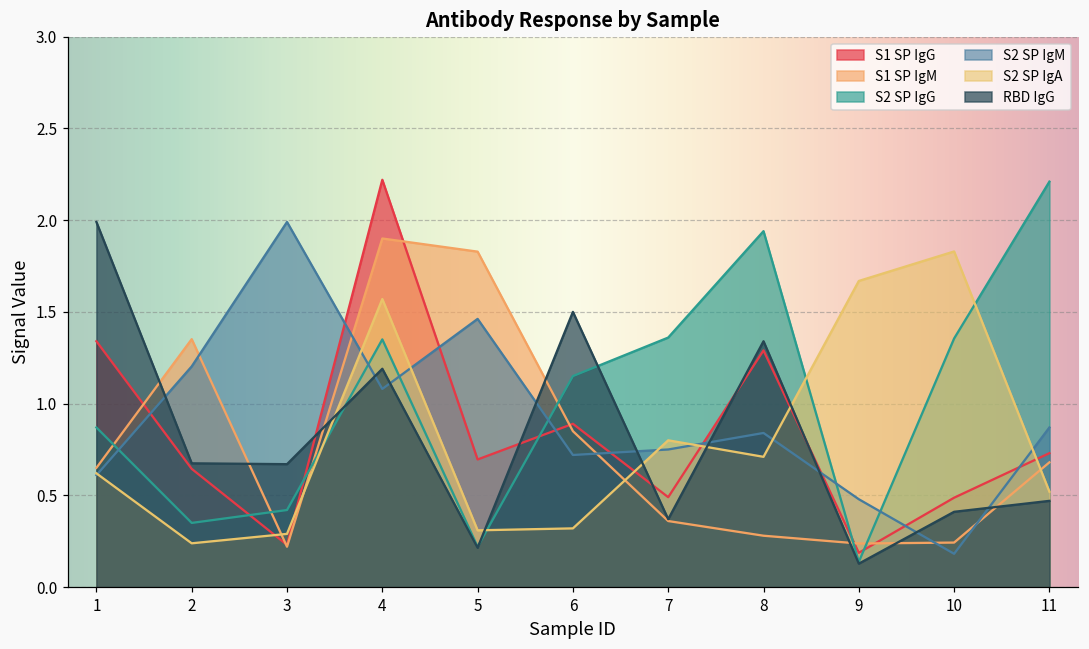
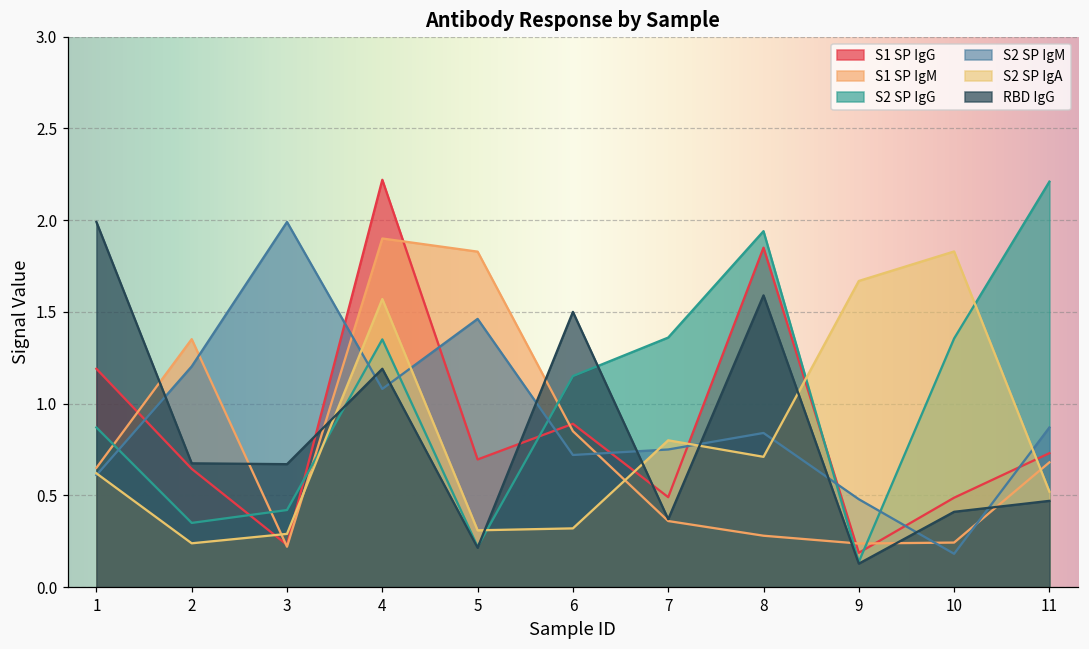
  {
    "S1 SP IgG": {
-     "1": 1.34,
+     "1": 1.19,
      "2": 0.64,
      "4": 2.22,
      "5": 0.70,
      "6": 0.89,
      "7": 0.49,
-     "8": 1.29,
+     "8": 1.85,
      "9": 0.19,
      "10": 0.49,
      "11": 0.73
    },
    "RBD IgG": {
      "1": 1.99,
      "2": 0.67,
      "3": 0.67,
      "4": 1.19,
      "6": 1.50,
-     "8": 1.34,
+     "8": 1.59,
      "10": 0.41,
      "11": 0.47
    }
  }
